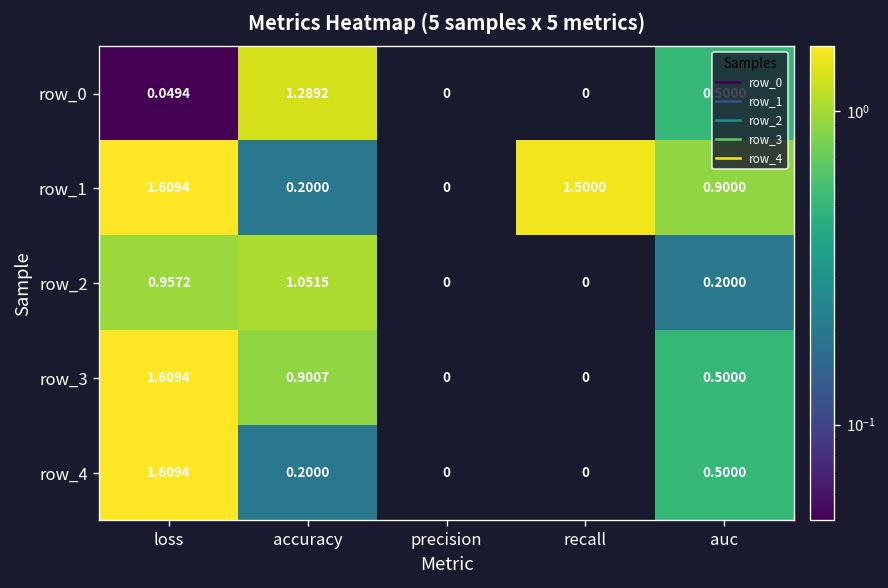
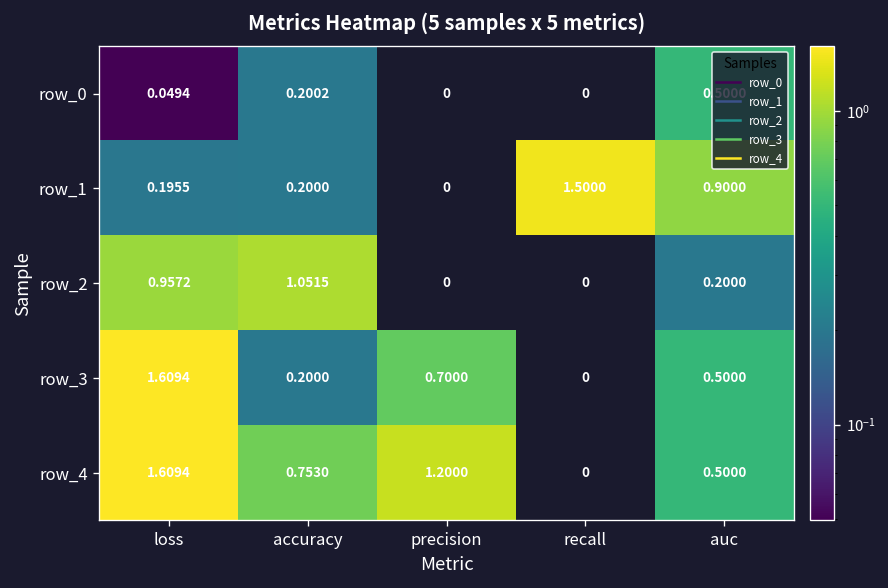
  {
    "row_0": {
      "loss": 0.0494,
-     "accuracy": 1.2892,
+     "accuracy": 0.2002,
      "precision": 0,
      "recall": 0
    },
    "row_1": {
-     "loss": 1.6094,
+     "loss": 0.1955,
      "accuracy": 0.2000,
      "precision": 0,
      "recall": 1.5000,
      "auc": 0.9000
    },
    "row_2": {
      "loss": 0.9572,
      "accuracy": 1.0515,
      "precision": 0,
      "recall": 0,
      "auc": 0.2000
    },
    "row_3": {
      "loss": 1.6094,
-     "accuracy": 0.9007,
-     "precision": 0,
+     "accuracy": 0.2000,
+     "precision": 0.7000,
      "recall": 0,
      "auc": 0.5000
    },
    "row_4": {
      "loss": 1.6094,
-     "accuracy": 0.2000,
-     "precision": 0,
+     "accuracy": 0.7530,
+     "precision": 1.2000,
      "recall": 0,
      "auc": 0.5000
    }
  }
